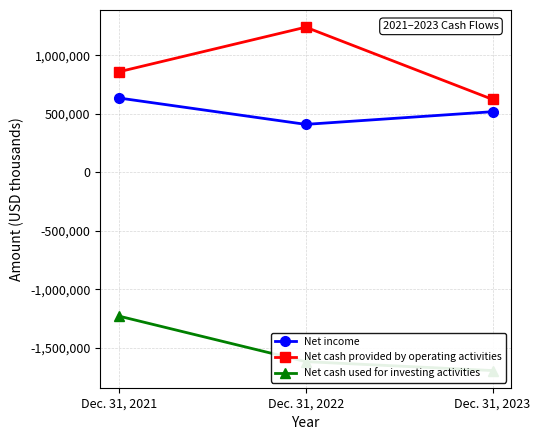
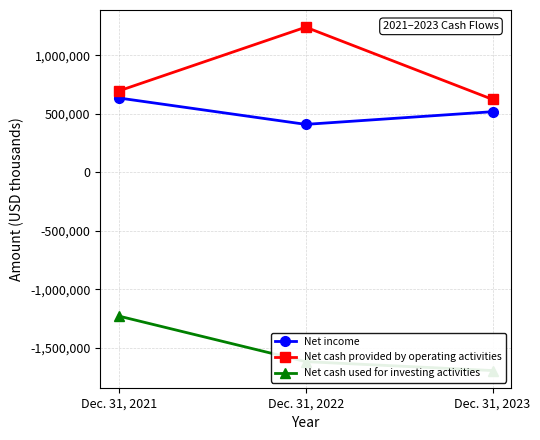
  {
    "Net income": {
      "Dec. 31, 2021": "640,000",
      "Dec. 31, 2022": "410,000",
      "Dec. 31, 2023": "520,000"
    },
    "Net cash provided by operating activities": {
-     "Dec. 31, 2021": "860,000",
+     "Dec. 31, 2021": "700,000",
      "Dec. 31, 2022": "1,240,000",
      "Dec. 31, 2023": "620,000"
    },
    "Net cash used for investing activities": {
      "Dec. 31, 2021": "-1,230,000"
    }
  }
